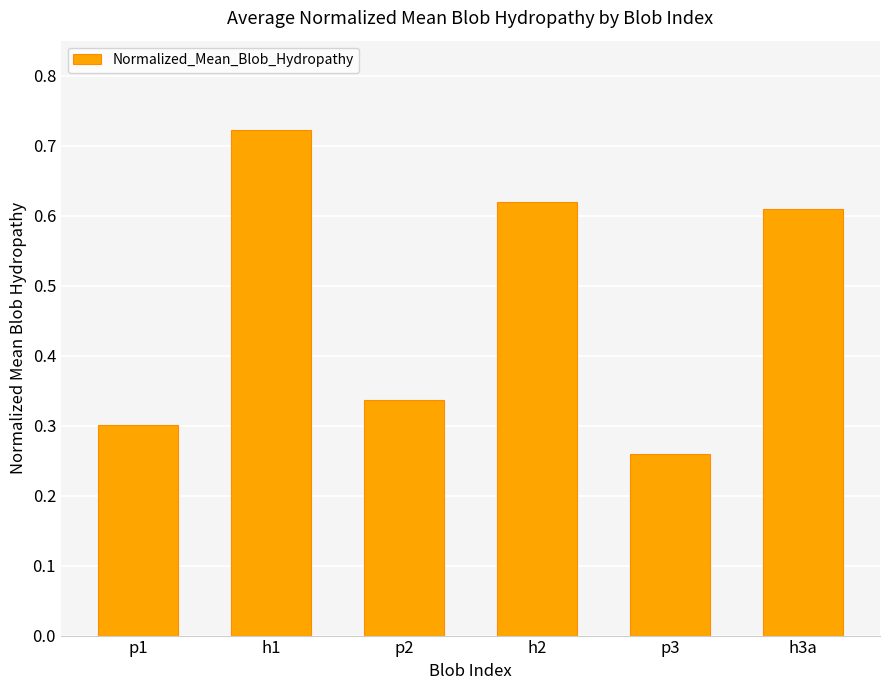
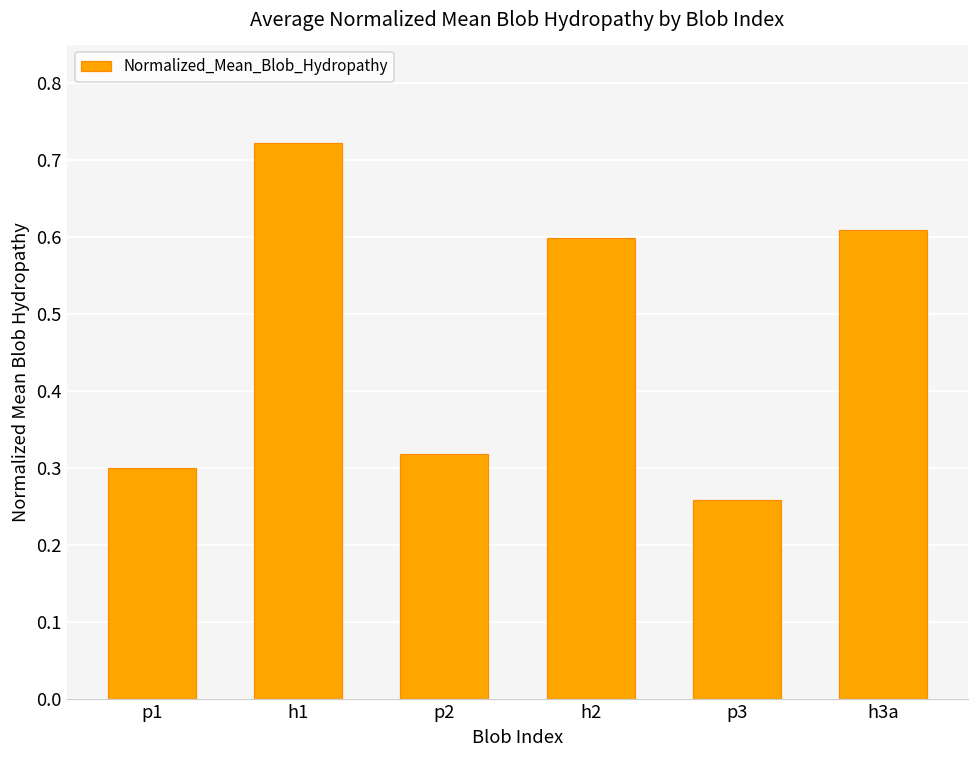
  {
    "p1": 0.30,
    "h1": 0.72,
-   "p2": 0.34,
-   "h2": 0.62,
+   "p2": 0.32,
+   "h2": 0.60,
    "p3": 0.26,
    "h3a": 0.61
  }
